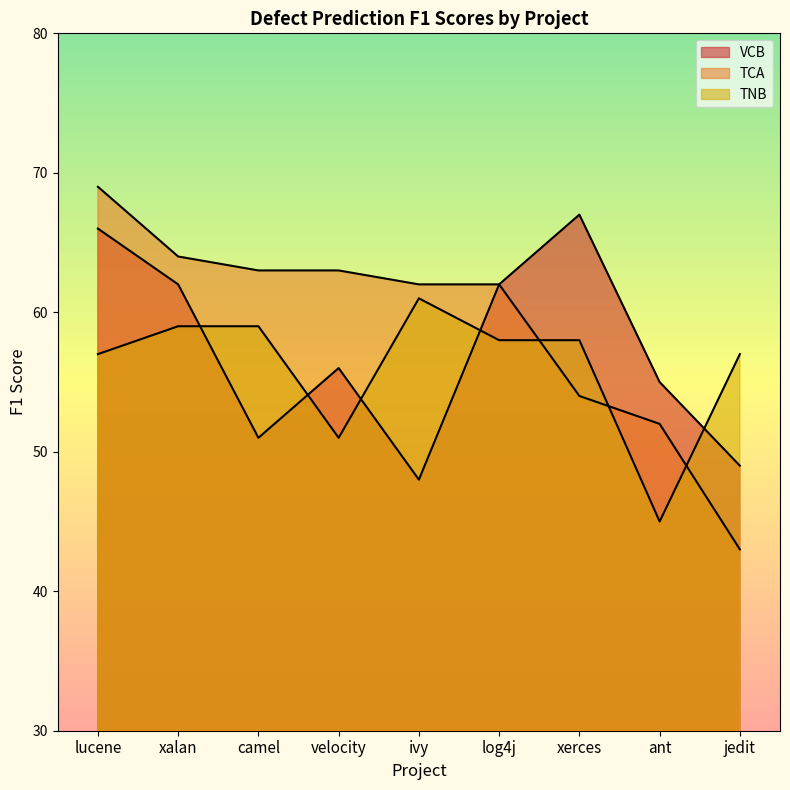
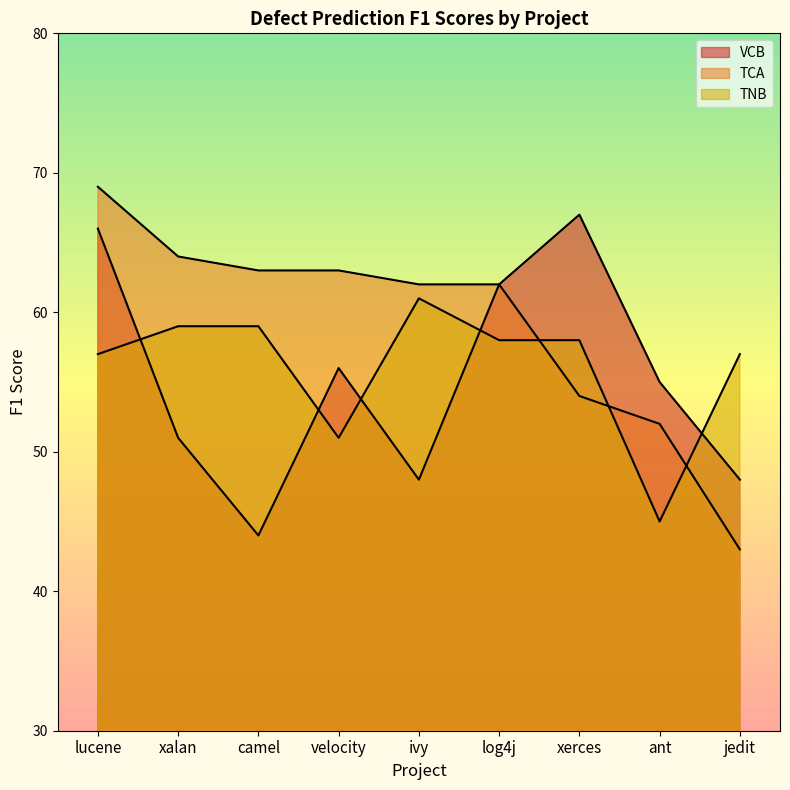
  {
    "VCB": {
      "lucene": 66,
-     "xalan": 62,
-     "camel": 51,
+     "xalan": 51,
+     "camel": 44,
      "velocity": 56,
      "ivy": 48,
      "xerces": 67,
      "ant": 55,
-     "jedit": 49
+     "jedit": 48
    }
  }
